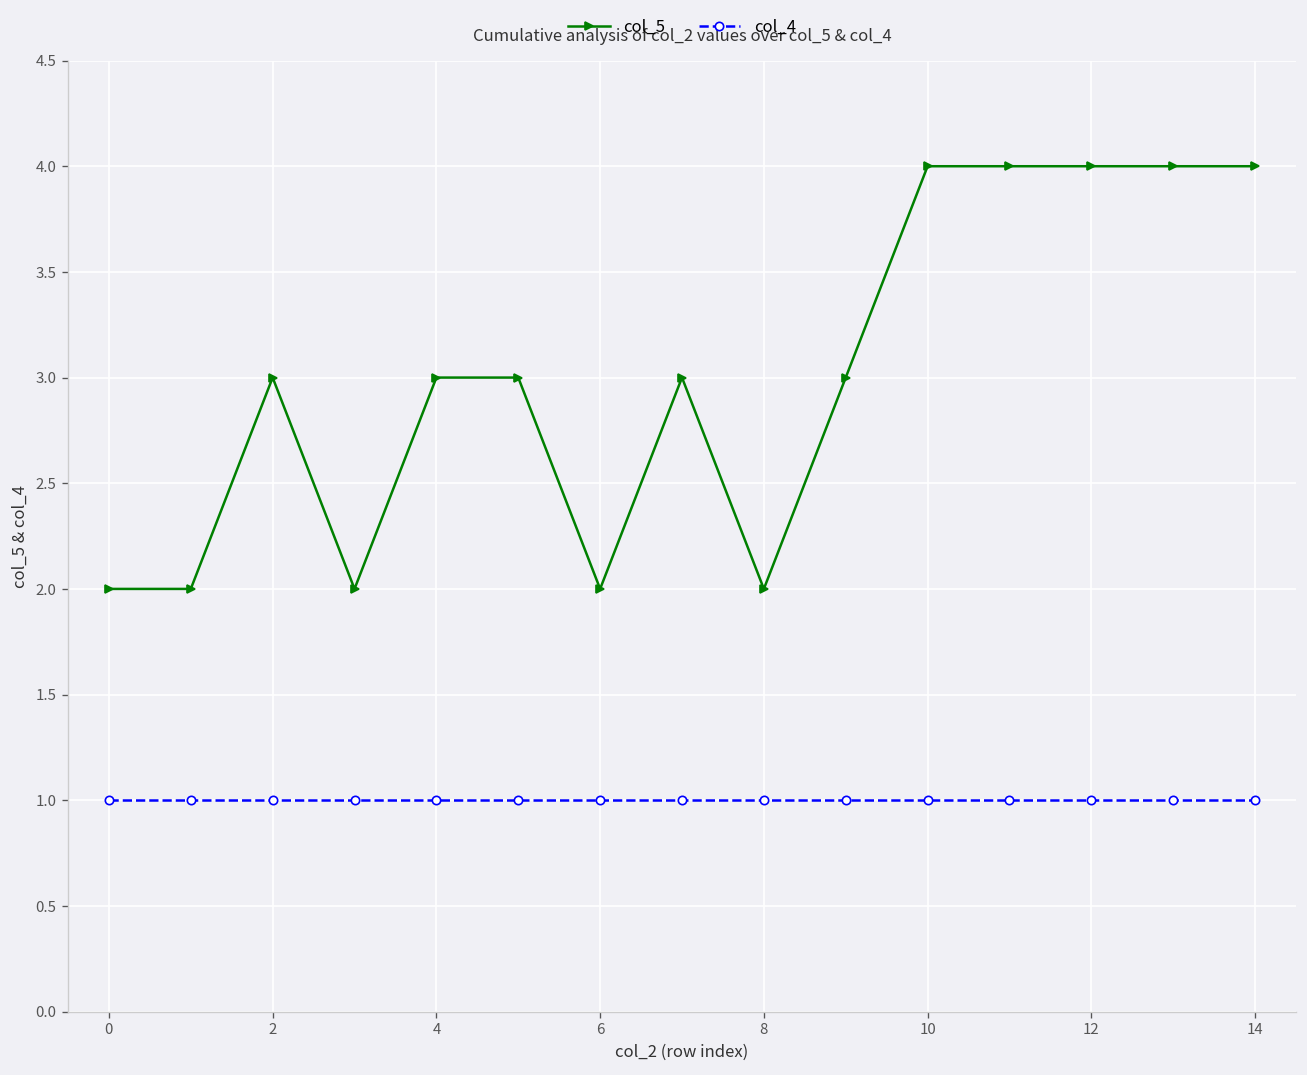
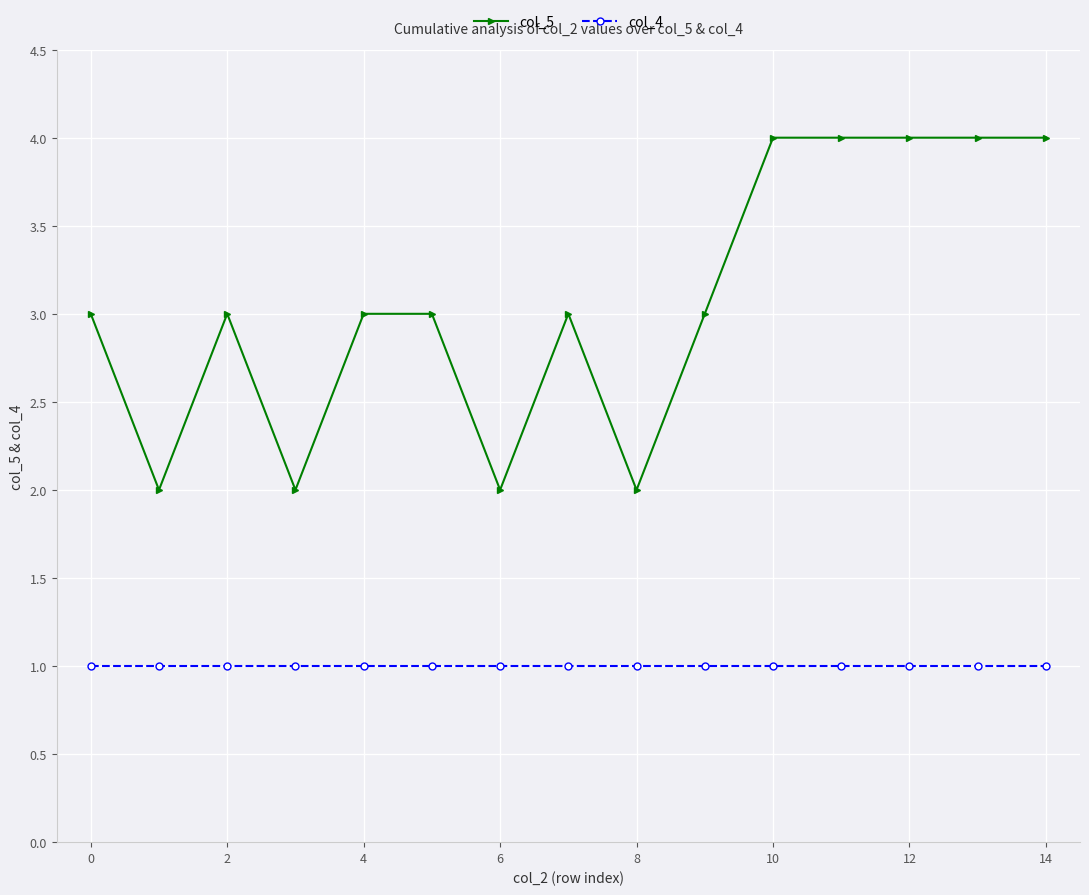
  {
    "col_5": {
-     "0": 2,
+     "0": 3,
      "2": 3,
      "4": 3,
      "6": 2,
      "8": 2,
      "10": 4,
      "12": 4,
      "14": 4
    },
    "col_4": {
      "0": 1,
      "2": 1,
      "4": 1,
      "6": 1,
      "8": 1,
      "10": 1,
      "12": 1,
      "14": 1
    }
  }
